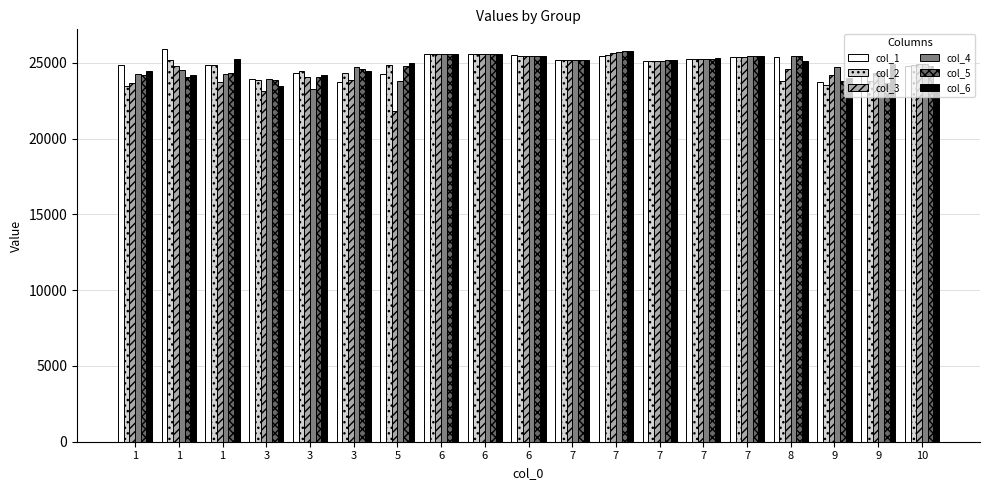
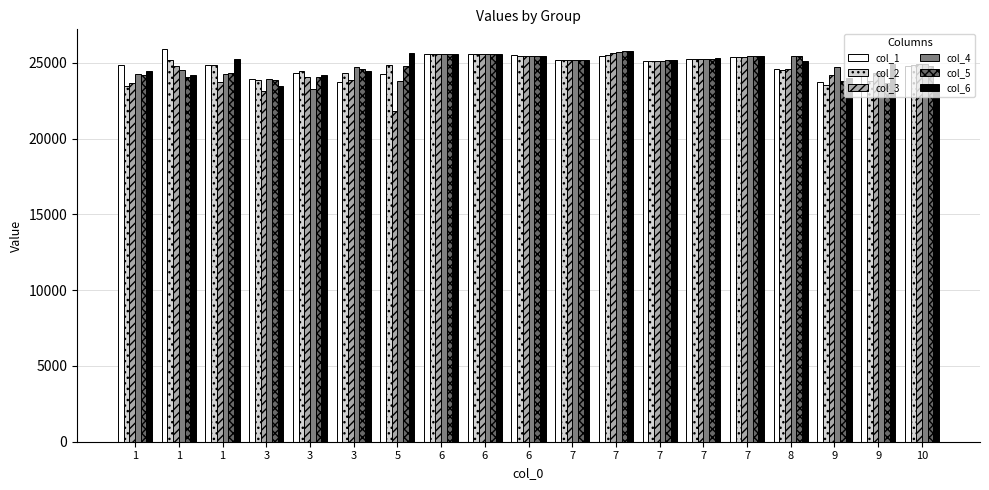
  {
    "col_1": {
      "5": 24200,
-     "8": 25400
+     "8": 24600
    },
    "col_2": {
      "5": 24900,
-     "8": 23800
+     "8": 24500
    },
    "col_3": {
      "5": 21800,
      "8": 24600
    },
    "col_6": {
-     "5": 25000,
+     "5": 25600,
      "8": 25100
    }
  }
